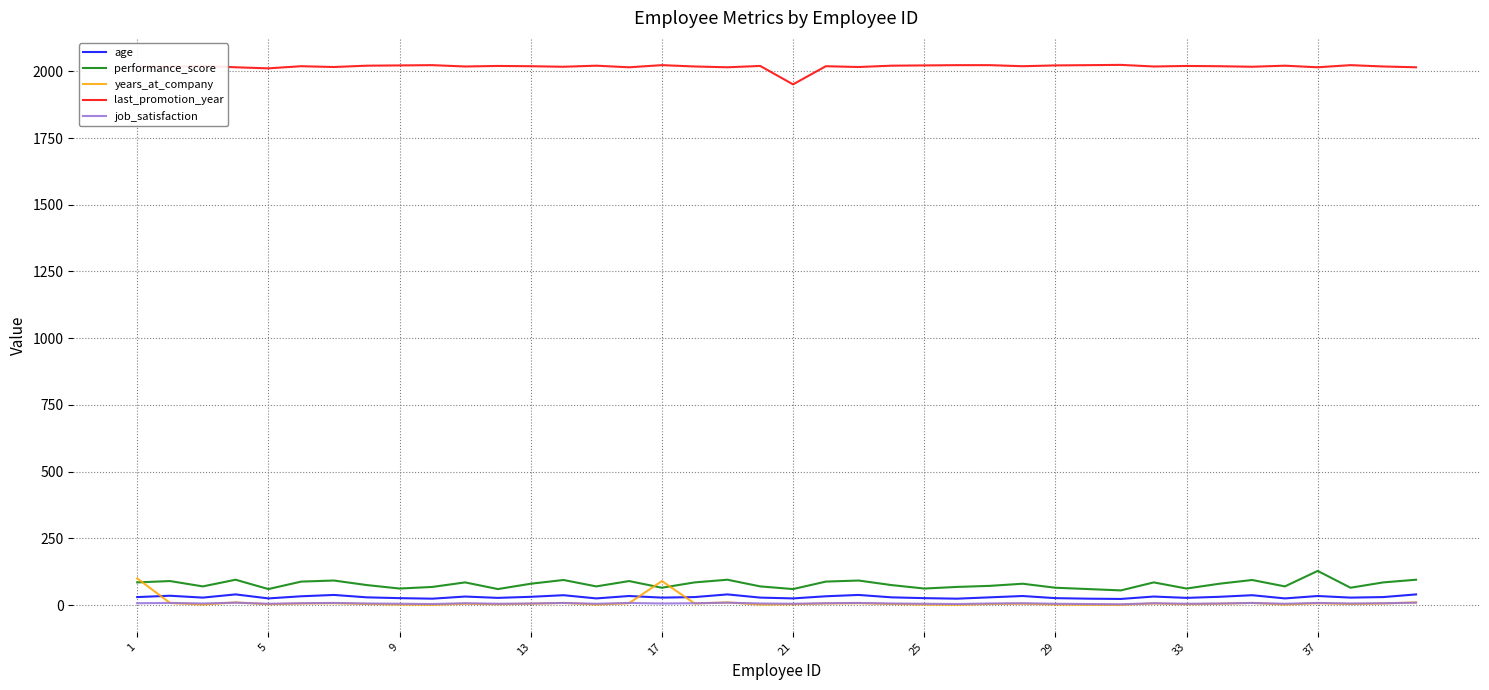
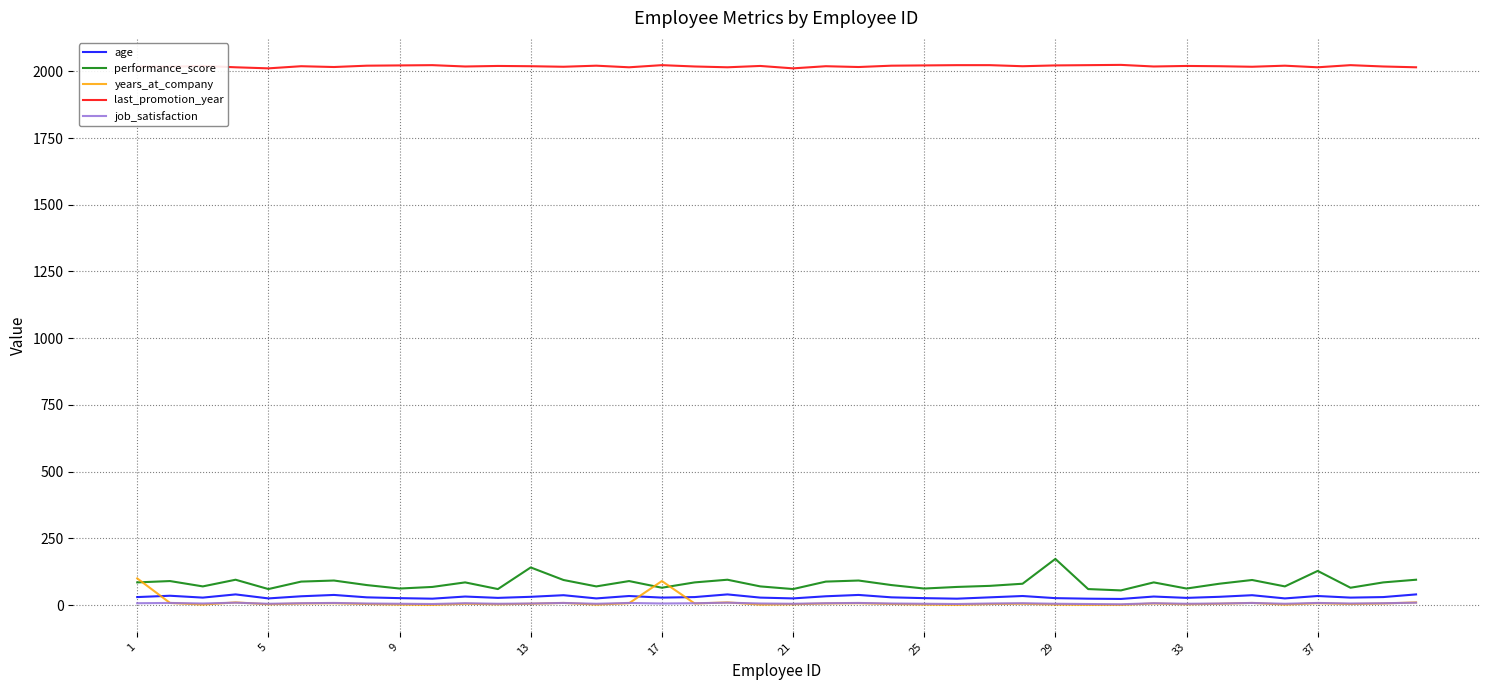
  {
    "age": {
      "1": 30,
      "5": 30,
      "9": 30,
      "13": 30,
      "17": 30,
      "21": 30,
      "25": 30,
      "29": 30,
      "33": 30,
      "37": 30
    },
    "performance_score": {
      "1": 90,
      "5": 60,
      "9": 60,
-     "13": 80,
+     "13": 140,
      "17": 70,
      "21": 60,
      "25": 60,
-     "29": 70,
+     "29": 170,
      "33": 60,
      "37": 130
    },
    "years_at_company": {
      "1": 100,
      "17": 90
    },
    "last_promotion_year": {
      "5": 2010,
      "9": 2020,
      "13": 2020,
      "17": 2020,
-     "21": 1950,
+     "21": 2010,
      "25": 2020,
      "29": 2020,
      "33": 2020,
      "37": 2020
    },
    "job_satisfaction": {
      "1": 10,
      "17": 10
    }
  }
